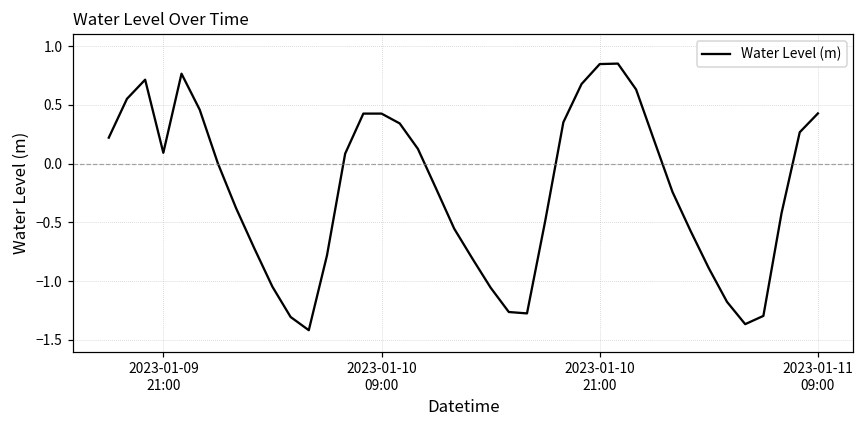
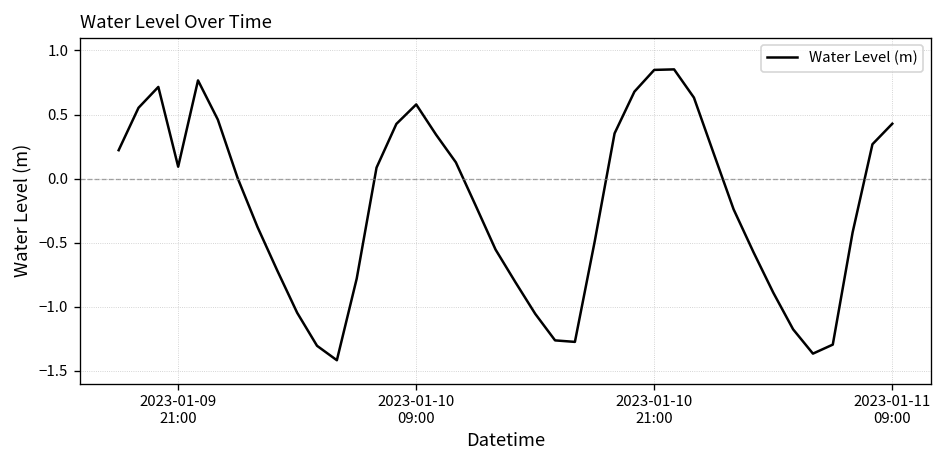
  {
    "2023-01-09 21:00": 0.09,
-   "2023-01-10 09:00": 0.43,
+   "2023-01-10 09:00": 0.58,
    "2023-01-10 21:00": 0.85,
    "2023-01-11 09:00": 0.43
  }
